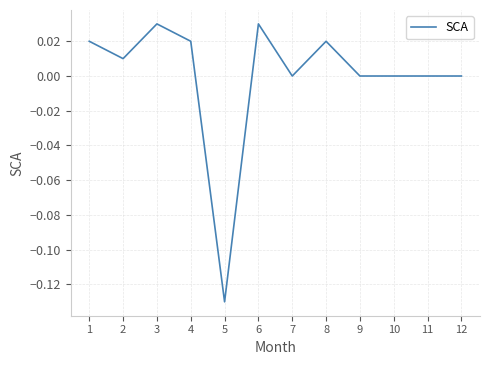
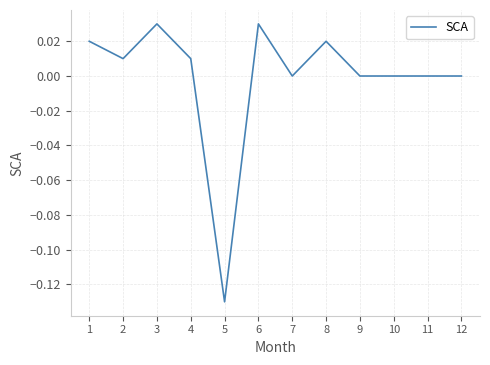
  {
    "1": 0.02,
    "2": 0.01,
    "3": 0.03,
-   "4": 0.02,
+   "4": 0.01,
    "5": -0.13,
    "6": 0.03,
    "7": 0.00,
    "8": 0.02,
    "9": 0.00,
    "10": 0.00,
    "11": 0.00,
    "12": 0.00
  }
